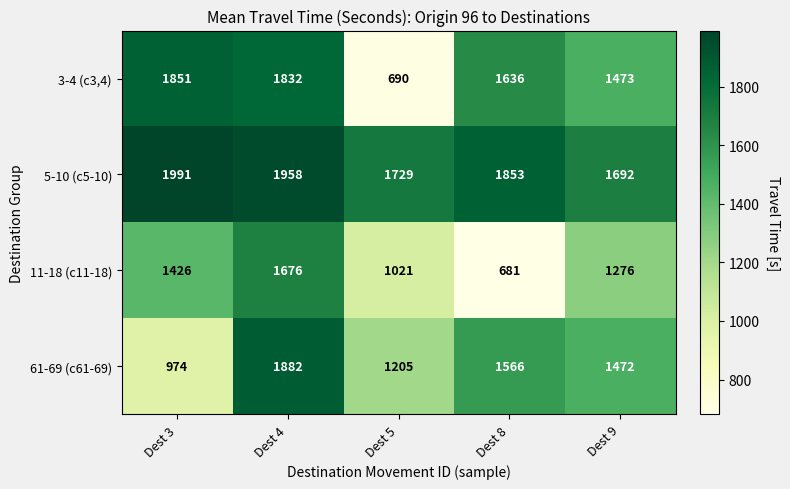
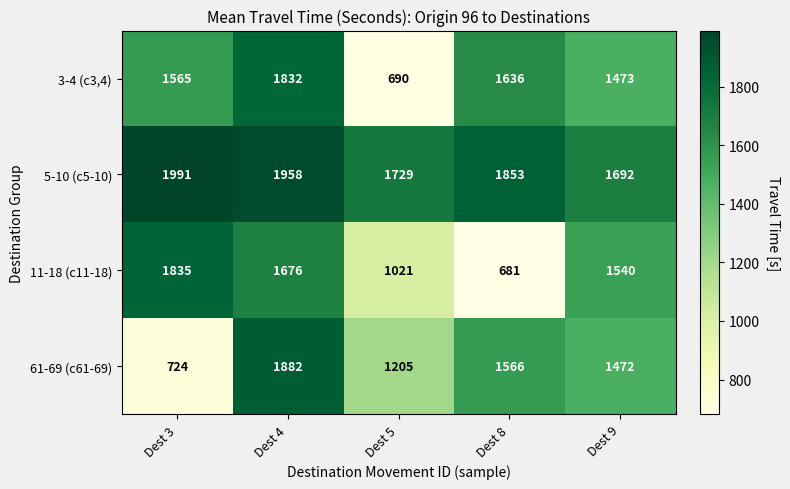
  {
    "3-4 (c3,4)": {
-     "Dest 3": 1851,
+     "Dest 3": 1565,
      "Dest 4": 1832,
      "Dest 5": 690,
      "Dest 8": 1636,
      "Dest 9": 1473
    },
    "5-10 (c5-10)": {
      "Dest 3": 1991,
      "Dest 4": 1958,
      "Dest 5": 1729,
      "Dest 8": 1853,
      "Dest 9": 1692
    },
    "11-18 (c11-18)": {
-     "Dest 3": 1426,
+     "Dest 3": 1835,
      "Dest 4": 1676,
      "Dest 5": 1021,
      "Dest 8": 681,
-     "Dest 9": 1276
+     "Dest 9": 1540
    },
    "61-69 (c61-69)": {
-     "Dest 3": 974,
+     "Dest 3": 724,
      "Dest 4": 1882,
      "Dest 5": 1205,
      "Dest 8": 1566,
      "Dest 9": 1472
    }
  }
